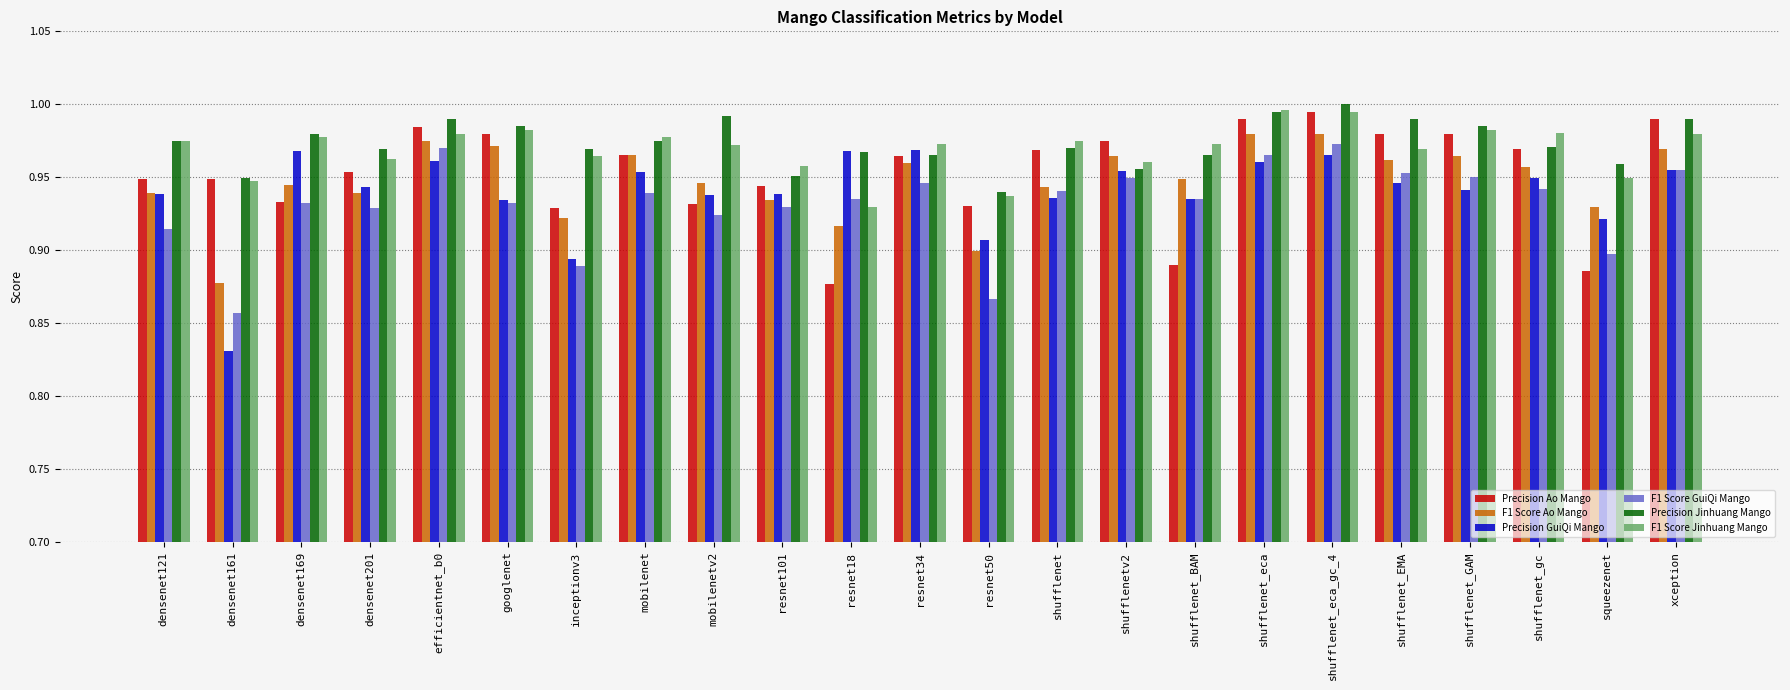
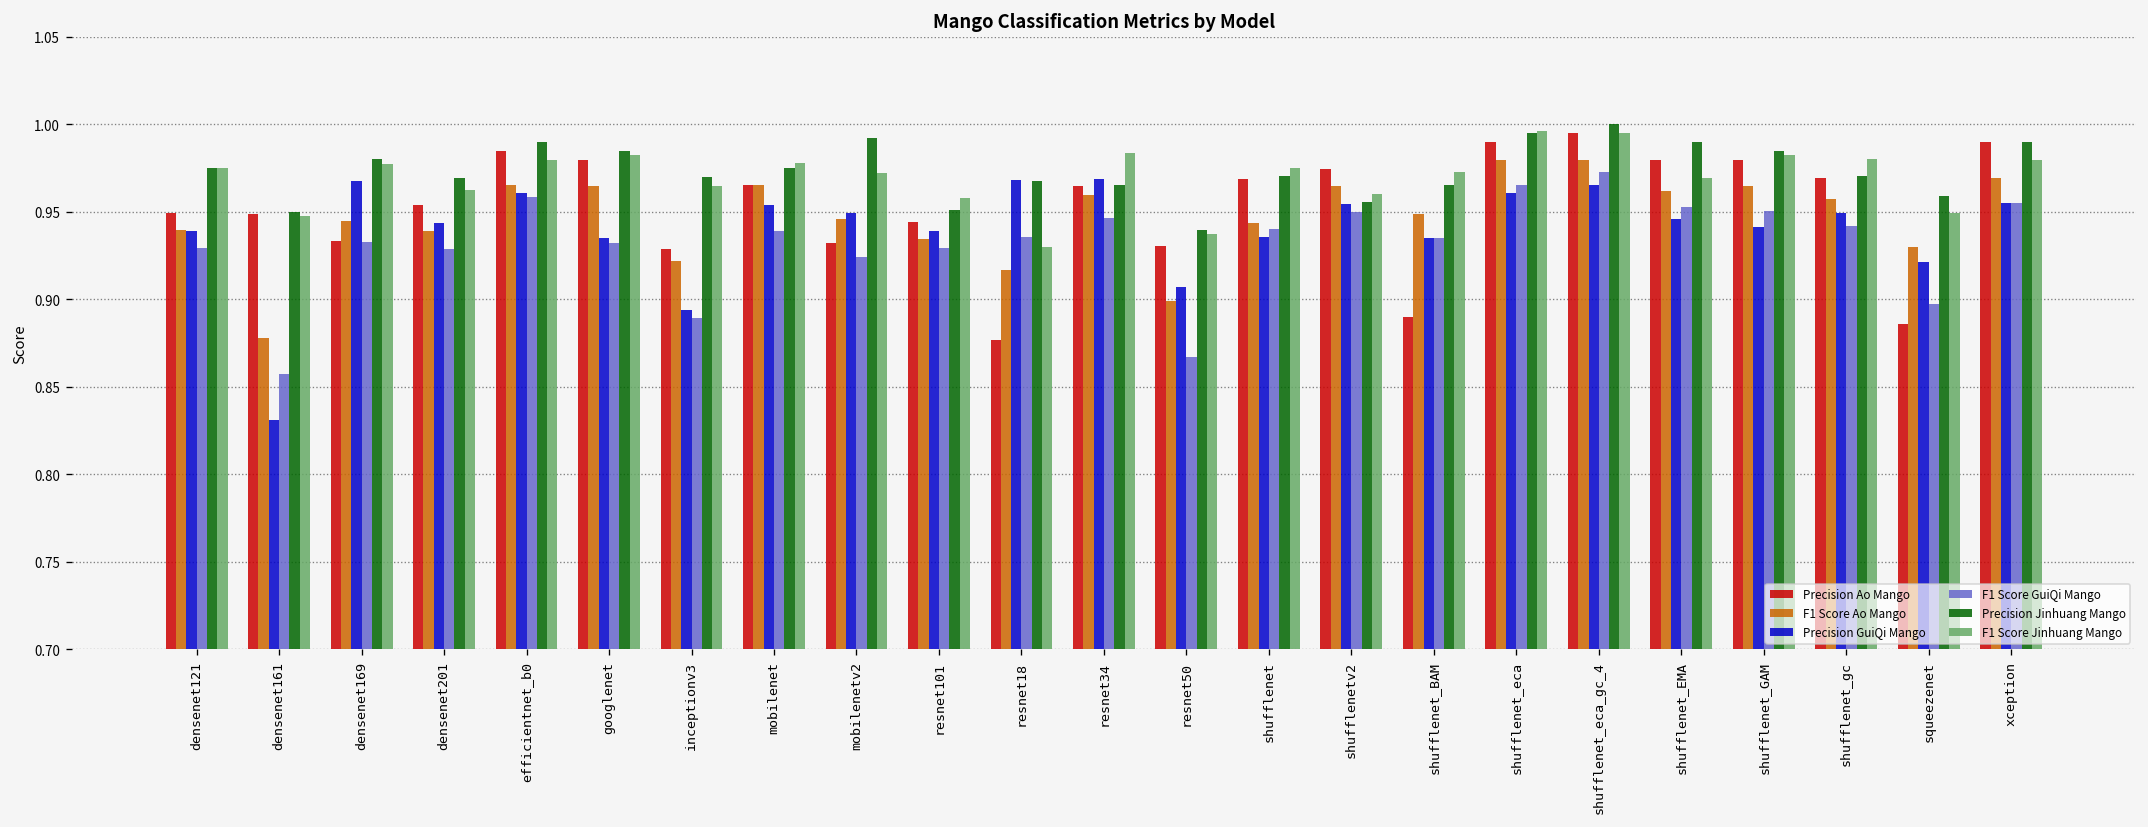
  {
    "Precision Ao Mango": {
      "densenet121": 0.949,
      "densenet161": 0.949,
      "densenet169": 0.933,
      "densenet201": 0.954,
      "efficientnet_b0": 0.985,
      "googlenet": 0.979,
      "inceptionv3": 0.929,
      "mobilenet": 0.965,
      "mobilenetv2": 0.932,
      "resnet101": 0.944,
      "resnet18": 0.877,
      "resnet34": 0.965,
      "resnet50": 0.931,
      "shufflenet": 0.968,
      "shufflenetv2": 0.975,
      "shufflenet_BAM": 0.890,
      "shufflenet_eca": 0.990,
      "shufflenet_eca_gc_4": 0.995,
      "shufflenet_EMA": 0.979,
      "shufflenet_GAM": 0.979,
      "shufflenet_gc": 0.969,
      "squeezenet": 0.886,
      "xception": 0.990
    },
    "F1 Score Ao Mango": {
      "densenet121": 0.939,
      "densenet161": 0.878,
      "densenet169": 0.945,
      "densenet201": 0.939,
-     "efficientnet_b0": 0.975,
-     "googlenet": 0.972,
+     "efficientnet_b0": 0.965,
+     "googlenet": 0.965,
      "inceptionv3": 0.922,
      "mobilenet": 0.965,
      "mobilenetv2": 0.946,
      "resnet101": 0.934,
      "resnet18": 0.917,
      "resnet34": 0.960,
      "resnet50": 0.899,
      "shufflenet": 0.944,
      "shufflenetv2": 0.965,
      "shufflenet_BAM": 0.949,
      "shufflenet_eca": 0.980,
      "shufflenet_eca_gc_4": 0.980,
      "shufflenet_EMA": 0.962,
      "shufflenet_GAM": 0.965,
      "shufflenet_gc": 0.957,
      "squeezenet": 0.930,
      "xception": 0.969
    },
    "Precision GuiQi Mango": {
      "densenet121": 0.939,
      "densenet161": 0.831,
      "densenet169": 0.968,
      "densenet201": 0.943,
      "efficientnet_b0": 0.961,
      "googlenet": 0.935,
      "inceptionv3": 0.894,
      "mobilenet": 0.954,
-     "mobilenetv2": 0.938,
+     "mobilenetv2": 0.949,
      "resnet101": 0.939,
      "resnet18": 0.968,
      "resnet34": 0.969,
      "resnet50": 0.907,
      "shufflenet": 0.936,
      "shufflenetv2": 0.955,
      "shufflenet_BAM": 0.935,
      "shufflenet_eca": 0.960,
      "shufflenet_eca_gc_4": 0.966,
      "shufflenet_EMA": 0.946,
      "shufflenet_GAM": 0.941,
      "shufflenet_gc": 0.949,
      "squeezenet": 0.921,
      "xception": 0.955
    },
    "F1 Score GuiQi Mango": {
-     "densenet121": 0.915,
+     "densenet121": 0.929,
      "densenet161": 0.857,
      "densenet169": 0.933,
      "densenet201": 0.929,
-     "efficientnet_b0": 0.970,
+     "efficientnet_b0": 0.958,
      "googlenet": 0.932,
      "inceptionv3": 0.889,
      "mobilenet": 0.939,
      "mobilenetv2": 0.924,
      "resnet101": 0.929,
      "resnet18": 0.935,
      "resnet34": 0.946,
      "resnet50": 0.867,
      "shufflenet": 0.940,
      "shufflenetv2": 0.950,
      "shufflenet_BAM": 0.935,
      "shufflenet_eca": 0.965,
      "shufflenet_eca_gc_4": 0.973,
      "shufflenet_EMA": 0.953,
      "shufflenet_GAM": 0.951,
      "shufflenet_gc": 0.942,
      "squeezenet": 0.897,
      "xception": 0.955
    },
    "Precision Jinhuang Mango": {
      "densenet121": 0.975,
      "densenet161": 0.950,
      "densenet169": 0.980,
      "densenet201": 0.970,
      "efficientnet_b0": 0.990,
      "googlenet": 0.985,
      "inceptionv3": 0.970,
      "mobilenet": 0.975,
      "mobilenetv2": 0.992,
      "resnet101": 0.951,
      "resnet18": 0.968,
      "resnet34": 0.966,
      "resnet50": 0.940,
      "shufflenet": 0.970,
      "shufflenetv2": 0.955,
      "shufflenet_BAM": 0.966,
      "shufflenet_eca": 0.995,
      "shufflenet_eca_gc_4": 1.000,
      "shufflenet_EMA": 0.990,
      "shufflenet_GAM": 0.985,
      "shufflenet_gc": 0.971,
      "squeezenet": 0.959,
      "xception": 0.990
    },
    "F1 Score Jinhuang Mango": {
      "densenet121": 0.975,
      "densenet161": 0.947,
      "densenet169": 0.977,
      "densenet201": 0.962,
      "efficientnet_b0": 0.980,
      "googlenet": 0.983,
      "inceptionv3": 0.965,
      "mobilenet": 0.978,
      "mobilenetv2": 0.972,
      "resnet101": 0.958,
      "resnet18": 0.930,
-     "resnet34": 0.973,
+     "resnet34": 0.984,
      "resnet50": 0.937,
      "shufflenet": 0.975,
      "shufflenetv2": 0.960,
      "shufflenet_BAM": 0.973,
      "shufflenet_eca": 0.996,
      "shufflenet_eca_gc_4": 0.995,
      "shufflenet_EMA": 0.969,
      "shufflenet_GAM": 0.983,
      "shufflenet_gc": 0.980,
      "squeezenet": 0.950,
      "xception": 0.980
    }
  }
